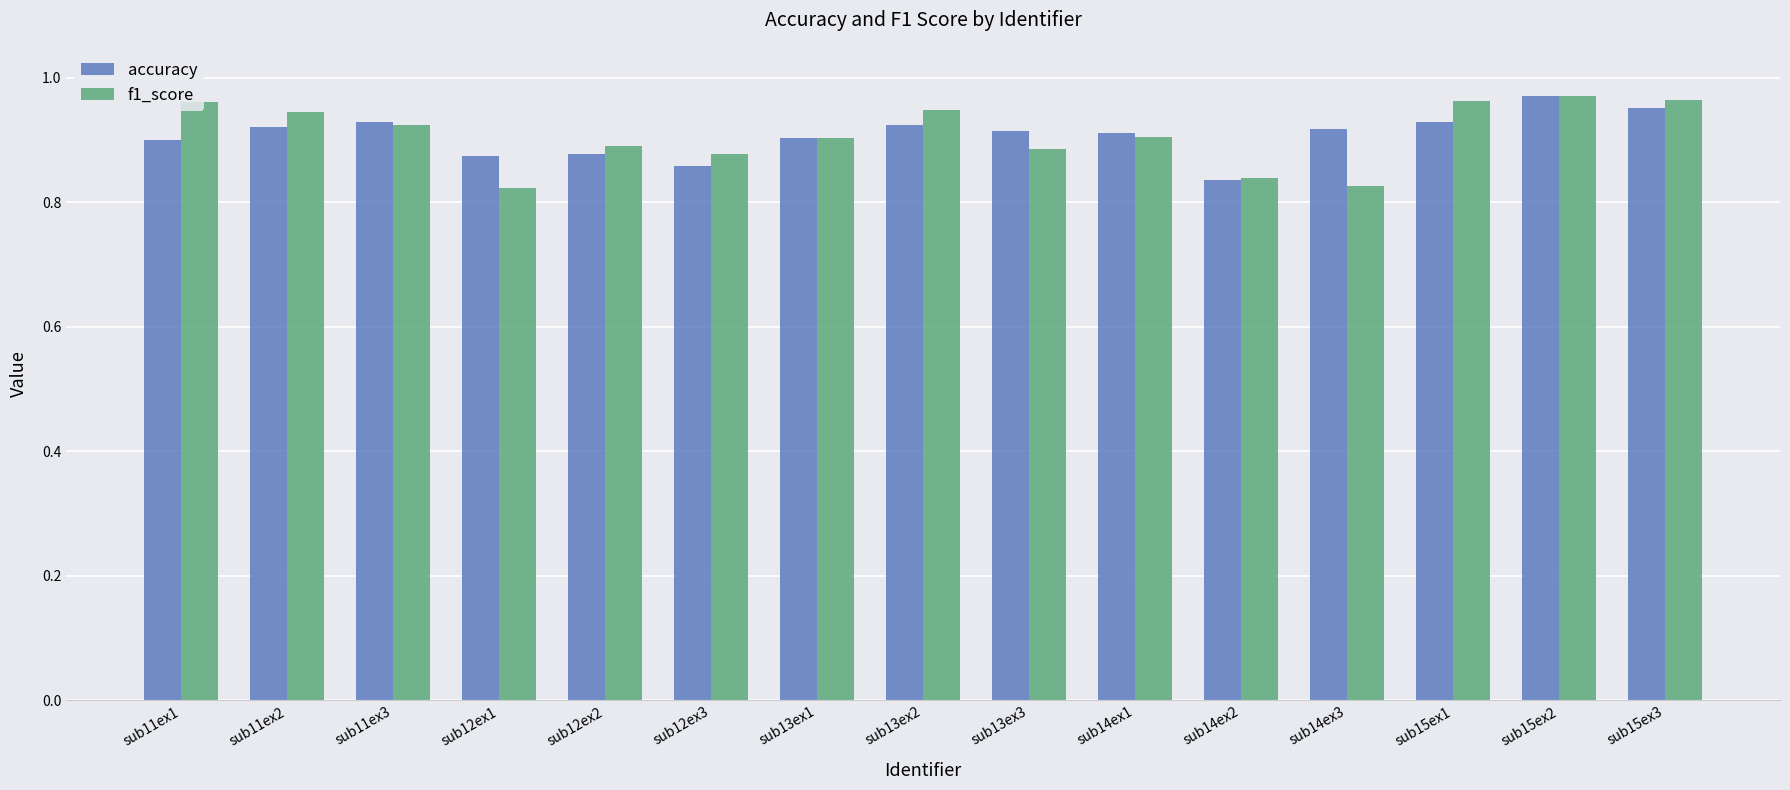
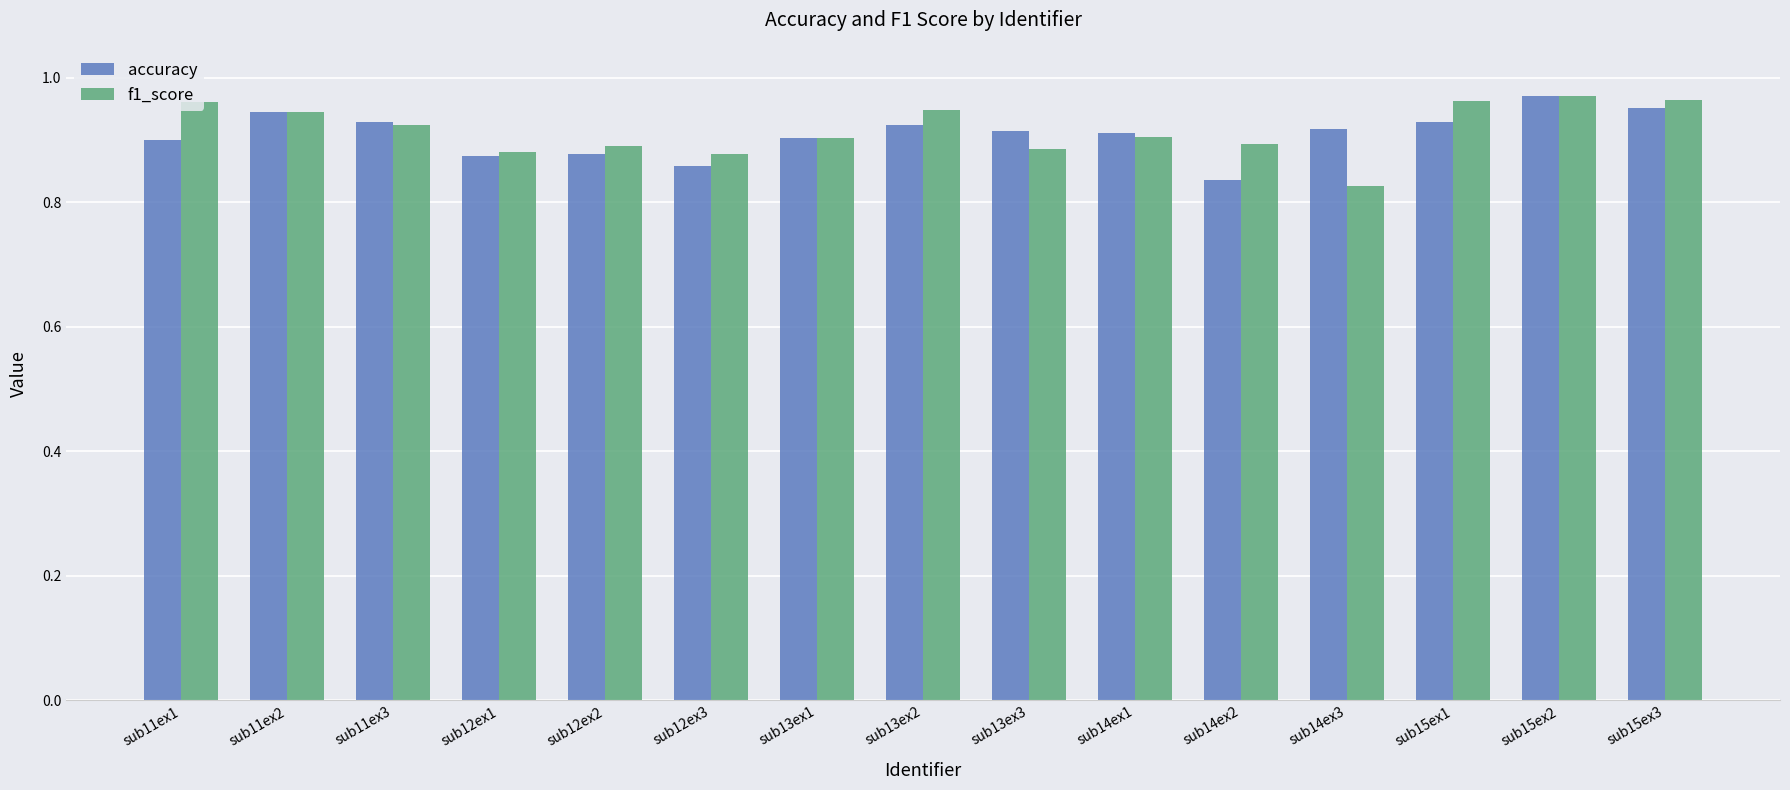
  {
    "accuracy": {
      "sub11ex1": 0.90,
-     "sub11ex2": 0.92,
+     "sub11ex2": 0.95,
      "sub11ex3": 0.93,
      "sub12ex1": 0.87,
      "sub12ex2": 0.88,
      "sub12ex3": 0.86,
      "sub13ex1": 0.90,
      "sub13ex2": 0.93,
      "sub13ex3": 0.91,
      "sub14ex1": 0.91,
      "sub14ex2": 0.84,
      "sub14ex3": 0.92,
      "sub15ex1": 0.93,
      "sub15ex2": 0.97,
      "sub15ex3": 0.95
    },
    "f1_score": {
      "sub11ex2": 0.95,
      "sub11ex3": 0.92,
-     "sub12ex1": 0.82,
+     "sub12ex1": 0.88,
      "sub12ex2": 0.89,
      "sub12ex3": 0.88,
      "sub13ex1": 0.90,
      "sub13ex2": 0.95,
      "sub13ex3": 0.89,
      "sub14ex1": 0.91,
-     "sub14ex2": 0.84,
+     "sub14ex2": 0.89,
      "sub14ex3": 0.83,
      "sub15ex1": 0.96,
      "sub15ex2": 0.97,
      "sub15ex3": 0.96
    }
  }
